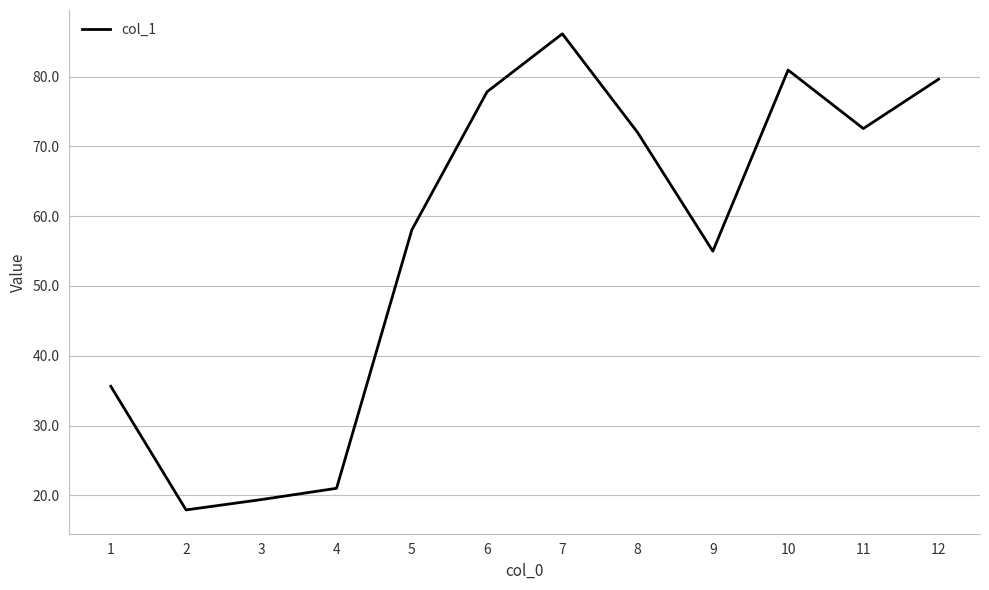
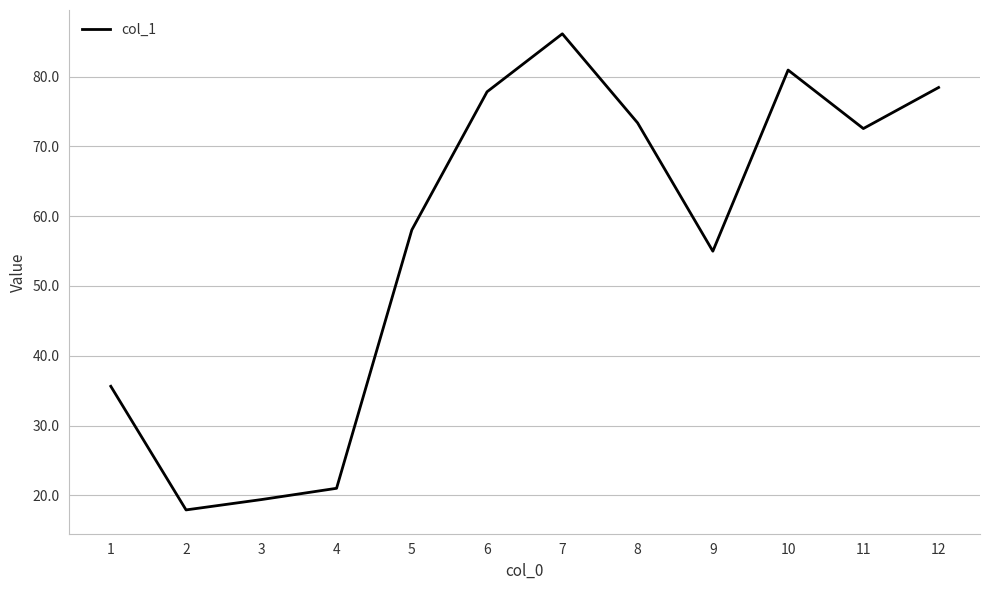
  {
    "1": 36,
    "2": 18,
    "3": 19,
    "4": 21,
    "5": 58,
    "6": 78,
    "7": 86,
-   "8": 72,
+   "8": 73,
    "9": 55,
    "10": 81,
    "11": 73,
-   "12": 80
+   "12": 78
  }
